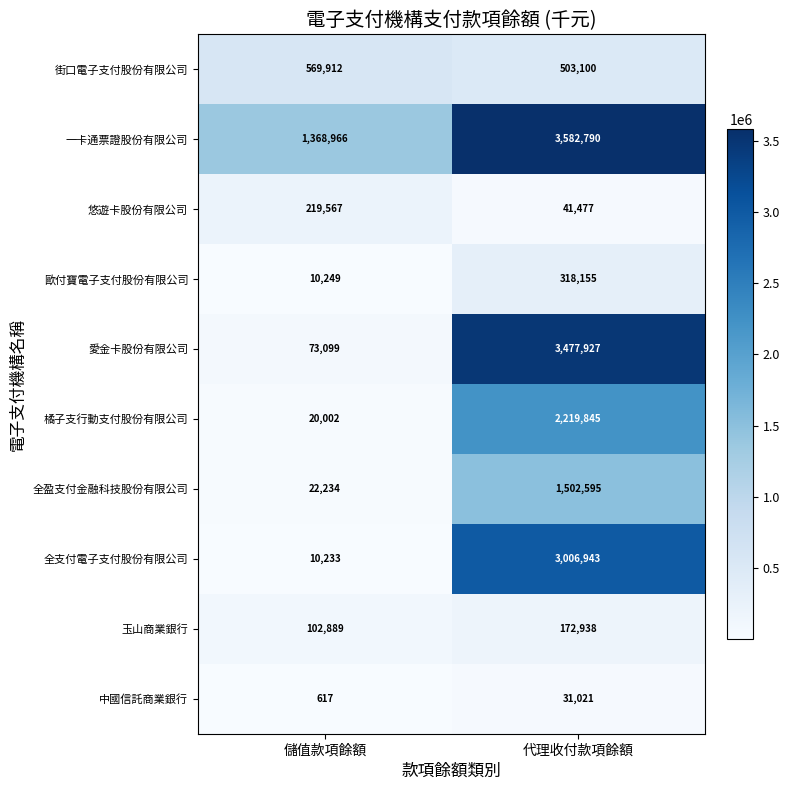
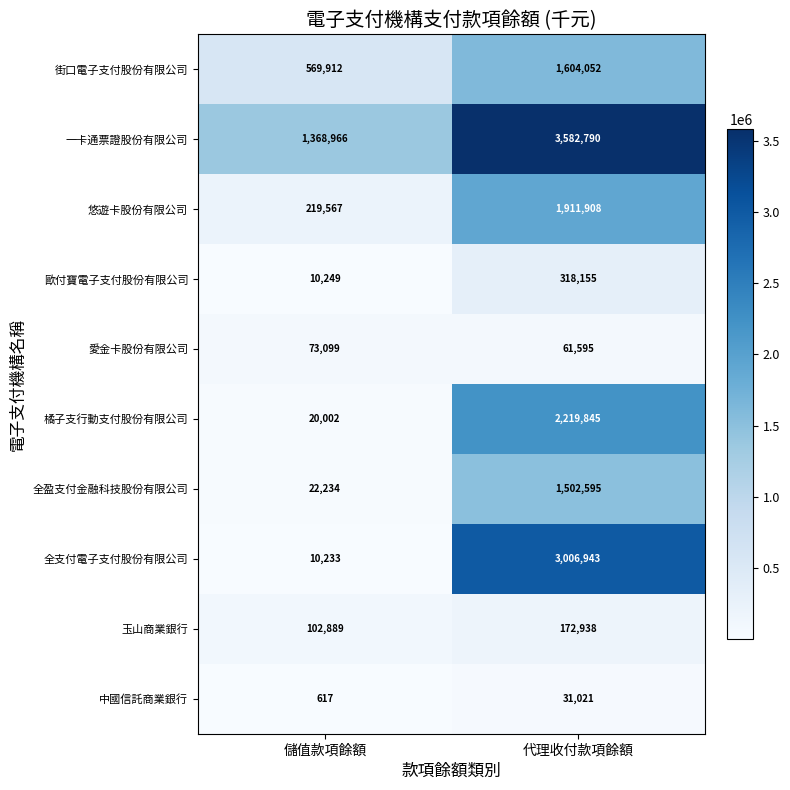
  {
    "街口電子支付股份有限公司": {
      "儲值款項餘額": "569,912",
-     "代理收付款項餘額": "503,100"
+     "代理收付款項餘額": "1,604,052"
    },
    "一卡通票證股份有限公司": {
      "儲值款項餘額": "1,368,966",
      "代理收付款項餘額": "3,582,790"
    },
    "悠遊卡股份有限公司": {
      "儲值款項餘額": "219,567",
-     "代理收付款項餘額": "41,477"
+     "代理收付款項餘額": "1,911,908"
    },
    "歐付寶電子支付股份有限公司": {
      "儲值款項餘額": "10,249",
      "代理收付款項餘額": "318,155"
    },
    "愛金卡股份有限公司": {
      "儲值款項餘額": "73,099",
-     "代理收付款項餘額": "3,477,927"
+     "代理收付款項餘額": "61,595"
    },
    "橘子支行動支付股份有限公司": {
      "儲值款項餘額": "20,002",
      "代理收付款項餘額": "2,219,845"
    },
    "全盈支付金融科技股份有限公司": {
      "儲值款項餘額": "22,234",
      "代理收付款項餘額": "1,502,595"
    },
    "全支付電子支付股份有限公司": {
      "儲值款項餘額": "10,233",
      "代理收付款項餘額": "3,006,943"
    },
    "玉山商業銀行": {
      "儲值款項餘額": "102,889",
      "代理收付款項餘額": "172,938"
    },
    "中國信託商業銀行": {
      "儲值款項餘額": "617",
      "代理收付款項餘額": "31,021"
    }
  }
